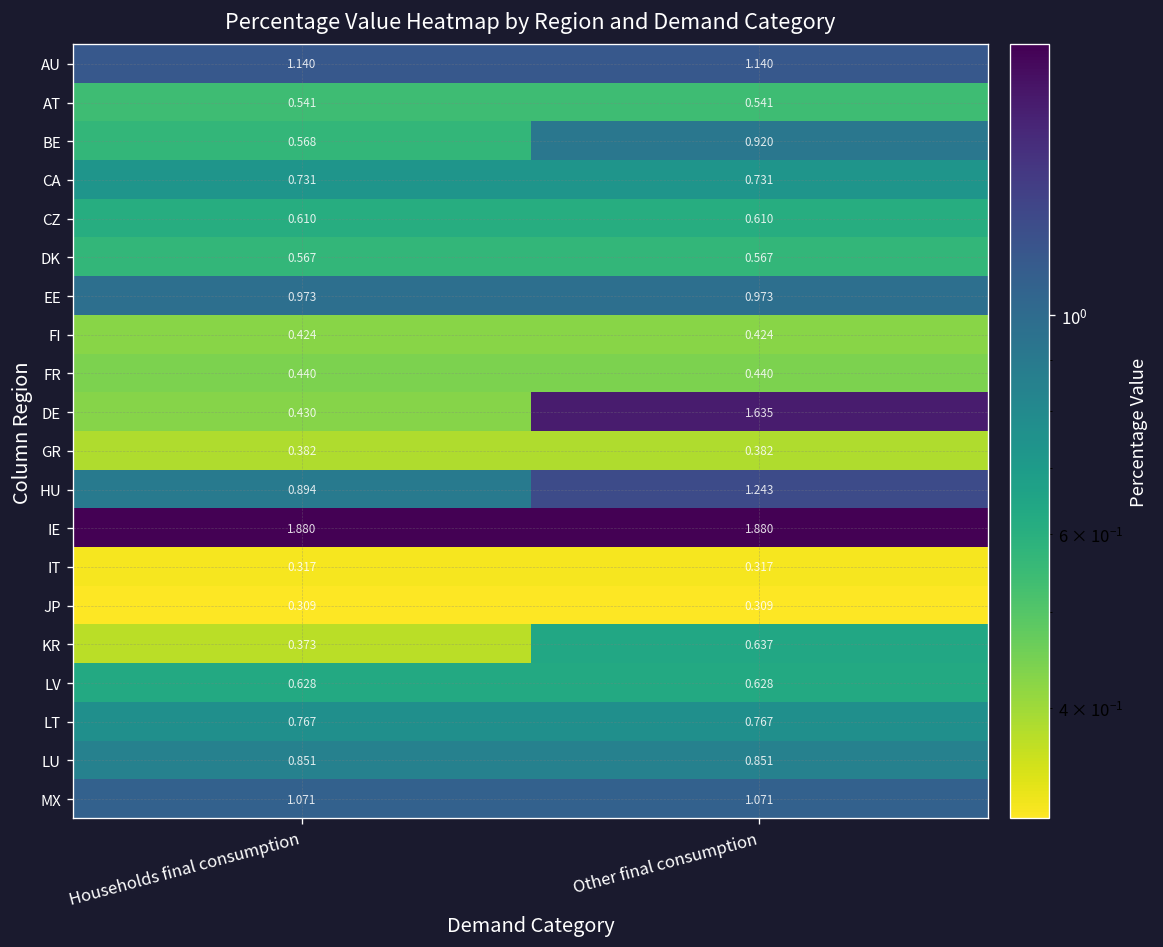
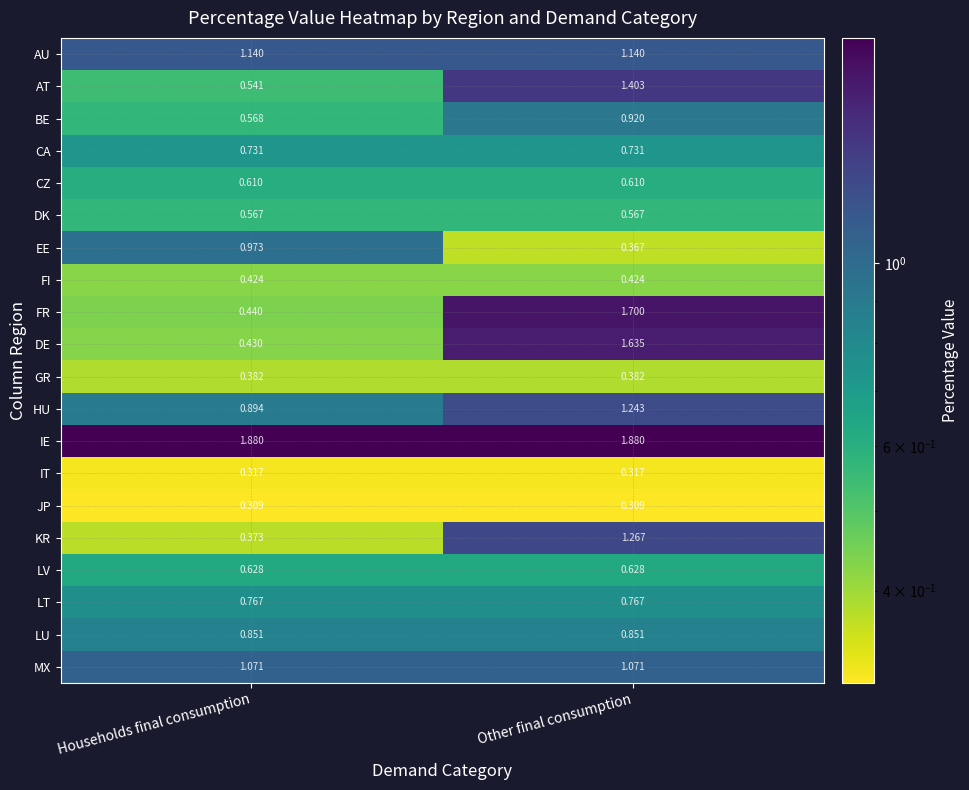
  {
    "AU": {
      "Households final consumption": 1.140,
      "Other final consumption": 1.140
    },
    "AT": {
      "Households final consumption": 0.541,
-     "Other final consumption": 0.541
+     "Other final consumption": 1.403
    },
    "BE": {
      "Households final consumption": 0.568,
      "Other final consumption": 0.920
    },
    "CA": {
      "Households final consumption": 0.731,
      "Other final consumption": 0.731
    },
    "CZ": {
      "Households final consumption": 0.610,
      "Other final consumption": 0.610
    },
    "DK": {
      "Households final consumption": 0.567,
      "Other final consumption": 0.567
    },
    "EE": {
      "Households final consumption": 0.973,
-     "Other final consumption": 0.973
+     "Other final consumption": 0.367
    },
    "FI": {
      "Households final consumption": 0.424,
      "Other final consumption": 0.424
    },
    "FR": {
      "Households final consumption": 0.440,
-     "Other final consumption": 0.440
+     "Other final consumption": 1.700
    },
    "DE": {
      "Households final consumption": 0.430,
      "Other final consumption": 1.635
    },
    "GR": {
      "Households final consumption": 0.382,
      "Other final consumption": 0.382
    },
    "HU": {
      "Households final consumption": 0.894,
      "Other final consumption": 1.243
    },
    "IE": {
      "Households final consumption": 1.880,
      "Other final consumption": 1.880
    },
    "IT": {
      "Households final consumption": 0.317,
      "Other final consumption": 0.317
    },
    "JP": {
      "Households final consumption": 0.309,
      "Other final consumption": 0.309
    },
    "KR": {
      "Households final consumption": 0.373,
-     "Other final consumption": 0.637
+     "Other final consumption": 1.267
    },
    "LV": {
      "Households final consumption": 0.628,
      "Other final consumption": 0.628
    },
    "LT": {
      "Households final consumption": 0.767,
      "Other final consumption": 0.767
    },
    "LU": {
      "Households final consumption": 0.851,
      "Other final consumption": 0.851
    },
    "MX": {
      "Households final consumption": 1.071,
      "Other final consumption": 1.071
    }
  }
